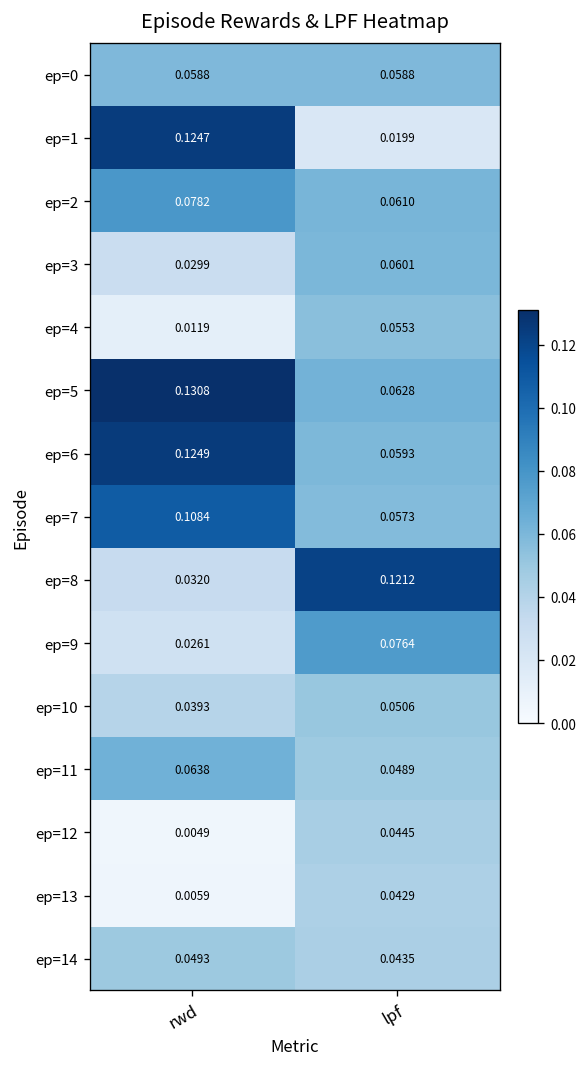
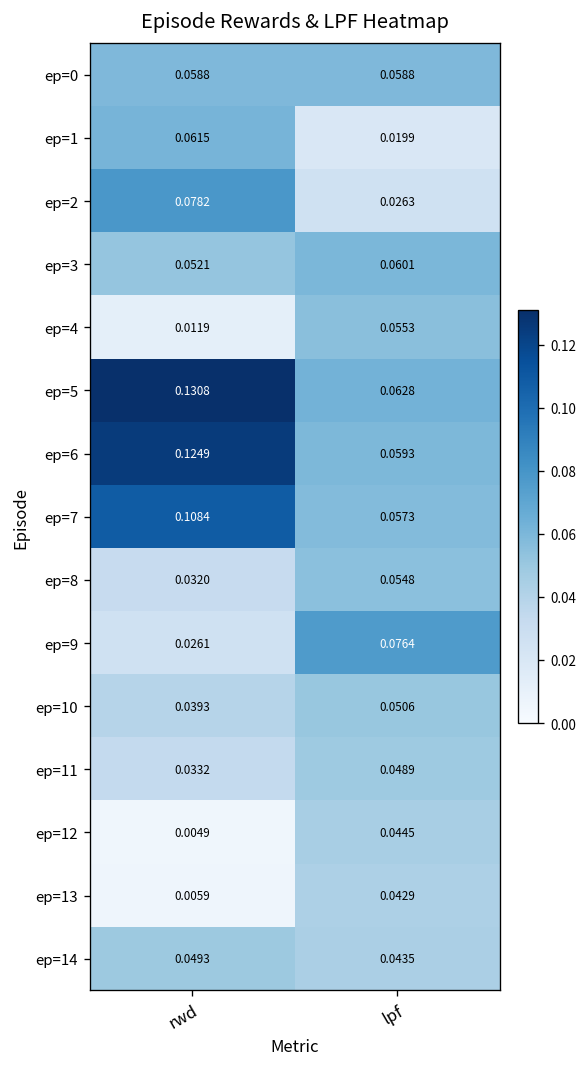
  {
    "ep=0": {
      "rwd": 0.0588,
      "lpf": 0.0588
    },
    "ep=1": {
-     "rwd": 0.1247,
+     "rwd": 0.0615,
      "lpf": 0.0199
    },
    "ep=2": {
      "rwd": 0.0782,
-     "lpf": 0.0610
+     "lpf": 0.0263
    },
    "ep=3": {
-     "rwd": 0.0299,
+     "rwd": 0.0521,
      "lpf": 0.0601
    },
    "ep=4": {
      "rwd": 0.0119,
      "lpf": 0.0553
    },
    "ep=5": {
      "rwd": 0.1308,
      "lpf": 0.0628
    },
    "ep=6": {
      "rwd": 0.1249,
      "lpf": 0.0593
    },
    "ep=7": {
      "rwd": 0.1084,
      "lpf": 0.0573
    },
    "ep=8": {
      "rwd": 0.0320,
-     "lpf": 0.1212
+     "lpf": 0.0548
    },
    "ep=9": {
      "rwd": 0.0261,
      "lpf": 0.0764
    },
    "ep=10": {
      "rwd": 0.0393,
      "lpf": 0.0506
    },
    "ep=11": {
-     "rwd": 0.0638,
+     "rwd": 0.0332,
      "lpf": 0.0489
    },
    "ep=12": {
      "rwd": 0.0049,
      "lpf": 0.0445
    },
    "ep=13": {
      "rwd": 0.0059,
      "lpf": 0.0429
    },
    "ep=14": {
      "rwd": 0.0493,
      "lpf": 0.0435
    }
  }
